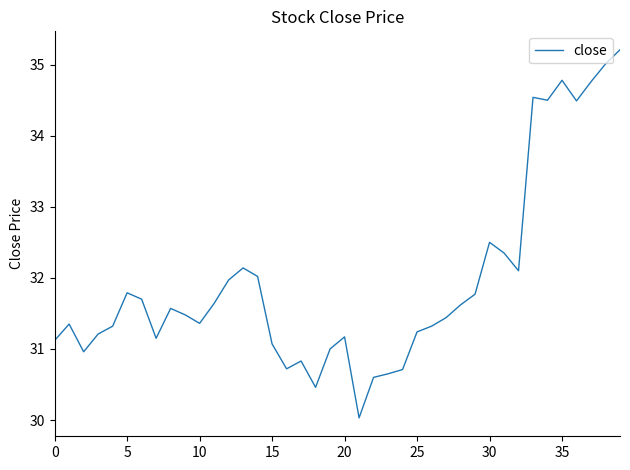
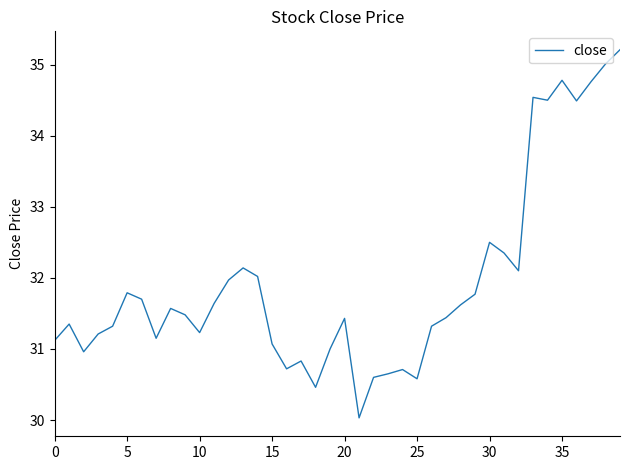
  {
    "0": 31.1,
    "5": 31.8,
-   "10": 31.4,
+   "10": 31.2,
    "15": 31.1,
-   "20": 31.2,
-   "25": 31.2,
+   "20": 31.4,
+   "25": 30.6,
    "30": 32.5,
    "35": 34.8
  }
